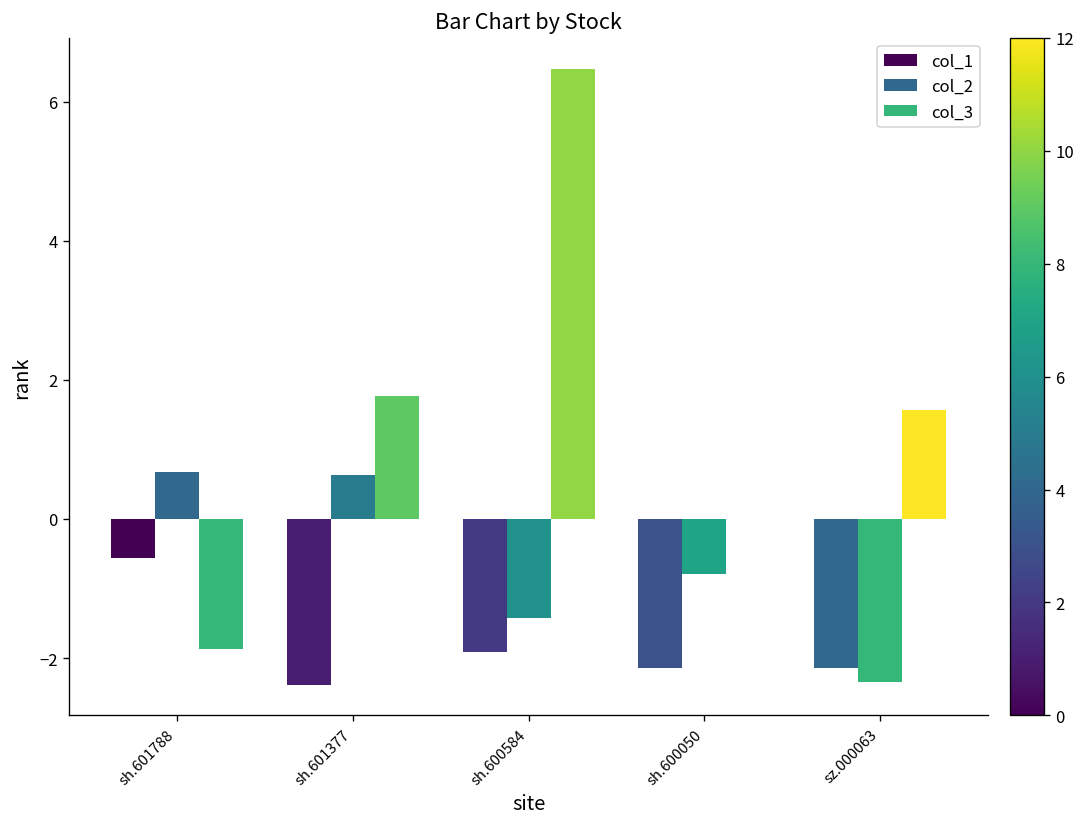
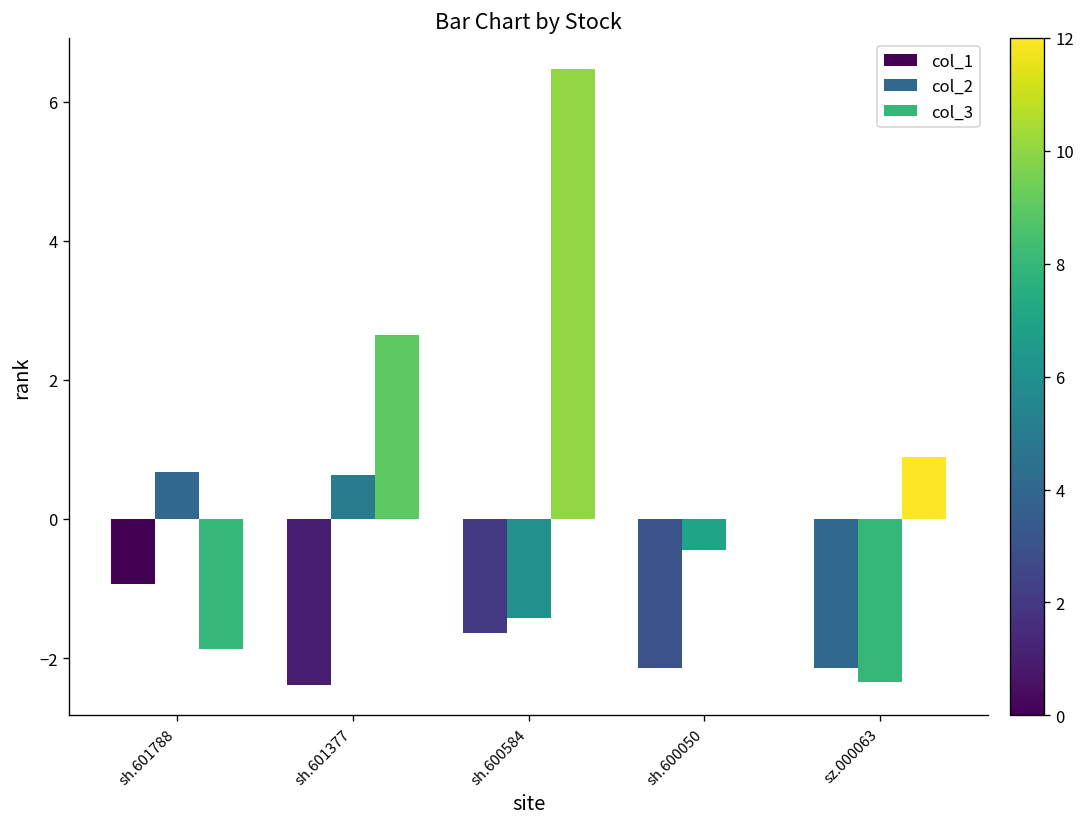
  {
    "col_1": {
-     "sh.601788": -0.6,
+     "sh.601788": -0.9,
      "sh.601377": -2.4,
-     "sh.600584": -1.9,
+     "sh.600584": -1.6,
      "sh.600050": -2.1,
      "sz.000063": -2.1
    },
    "col_2": {
      "sh.601788": 0.7,
      "sh.601377": 0.6,
      "sh.600584": -1.4,
-     "sh.600050": -0.8,
+     "sh.600050": -0.5,
      "sz.000063": -2.4
    },
    "col_3": {
      "sh.601788": -1.9,
-     "sh.601377": 1.8,
+     "sh.601377": 2.6,
      "sh.600584": 6.5,
      "sh.600050": 0.0,
-     "sz.000063": 1.6
+     "sz.000063": 0.9
    }
  }
